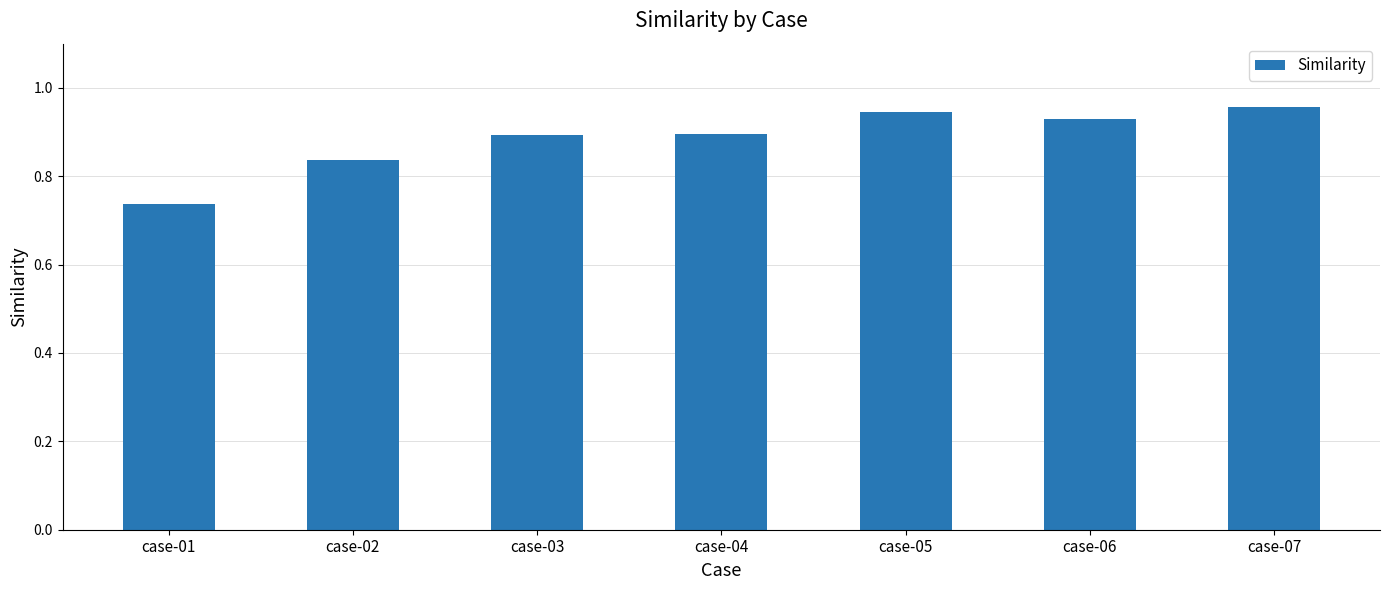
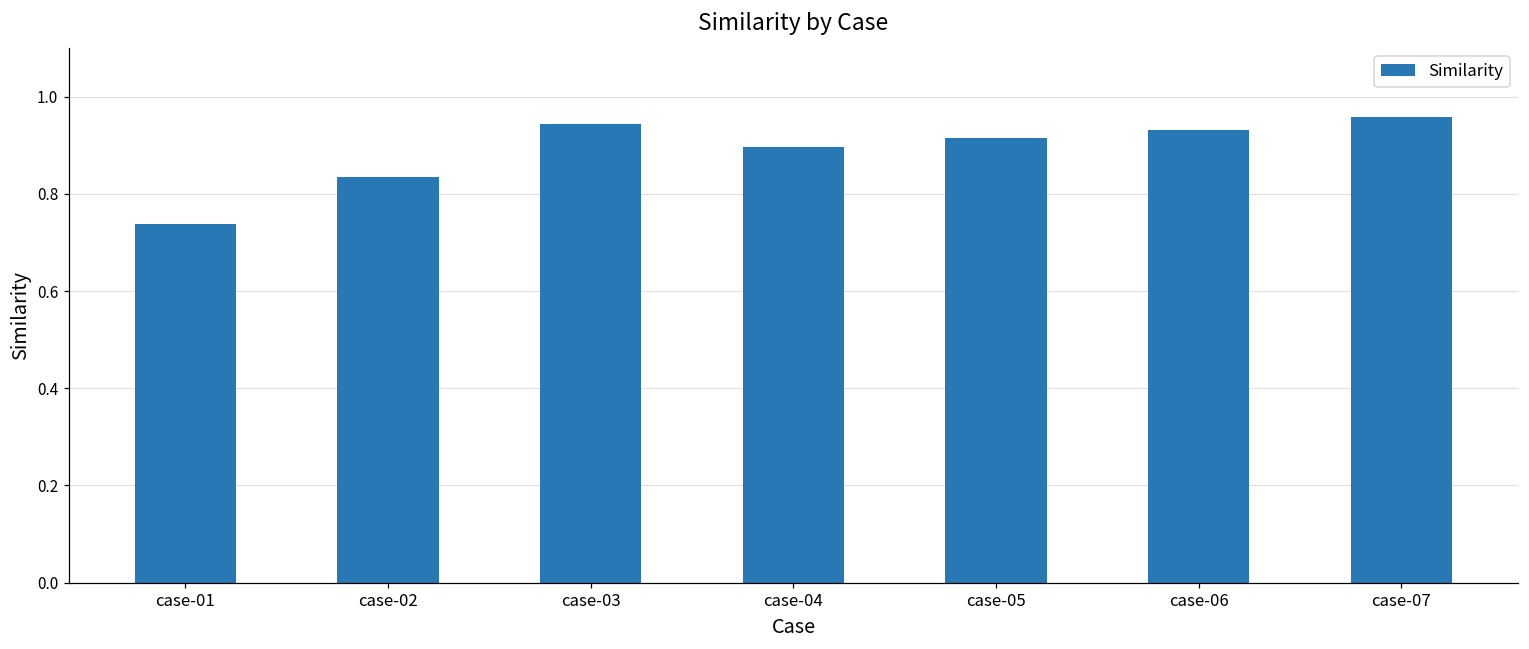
  {
    "case-01": 0.74,
    "case-02": 0.84,
-   "case-03": 0.89,
+   "case-03": 0.94,
    "case-04": 0.90,
-   "case-05": 0.95,
+   "case-05": 0.91,
    "case-06": 0.93,
    "case-07": 0.96
  }
